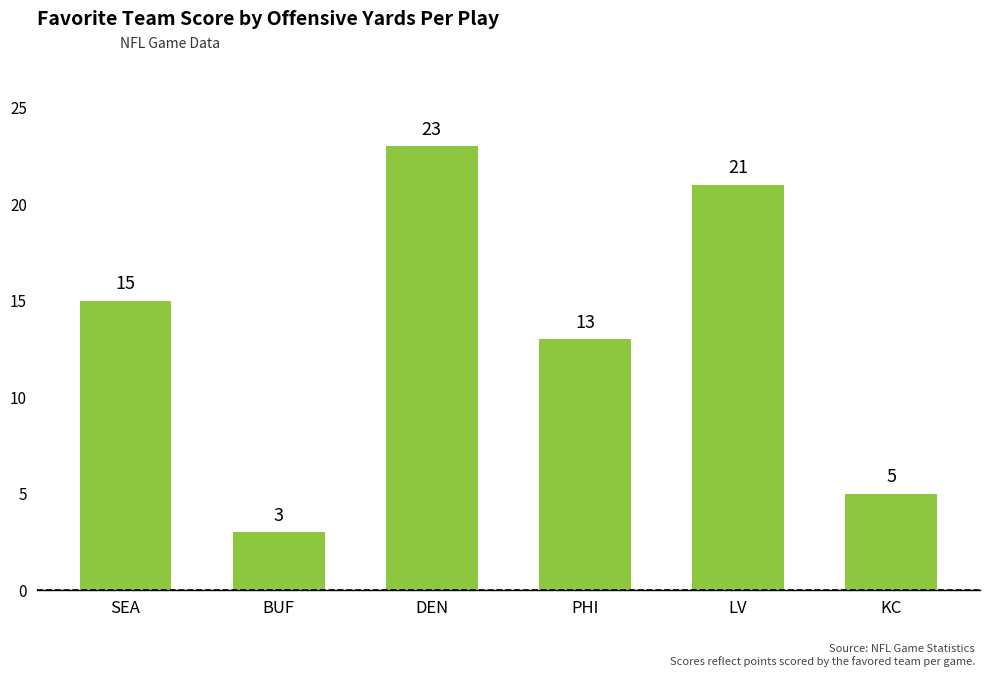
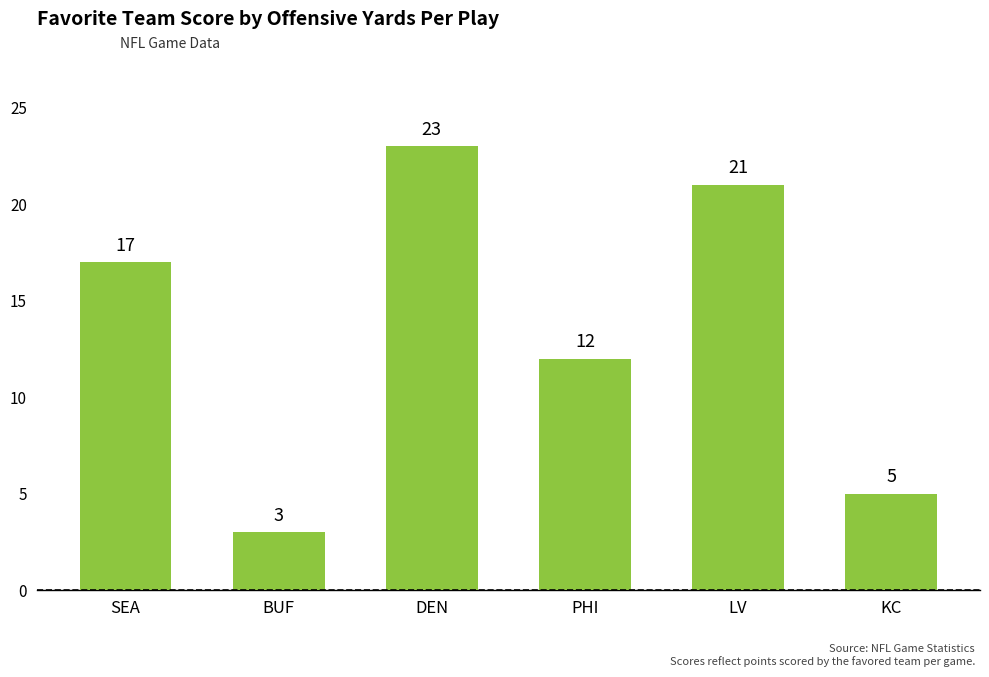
  {
-   "SEA": 15,
+   "SEA": 17,
    "BUF": 3,
    "DEN": 23,
-   "PHI": 13,
+   "PHI": 12,
    "LV": 21,
    "KC": 5
  }
